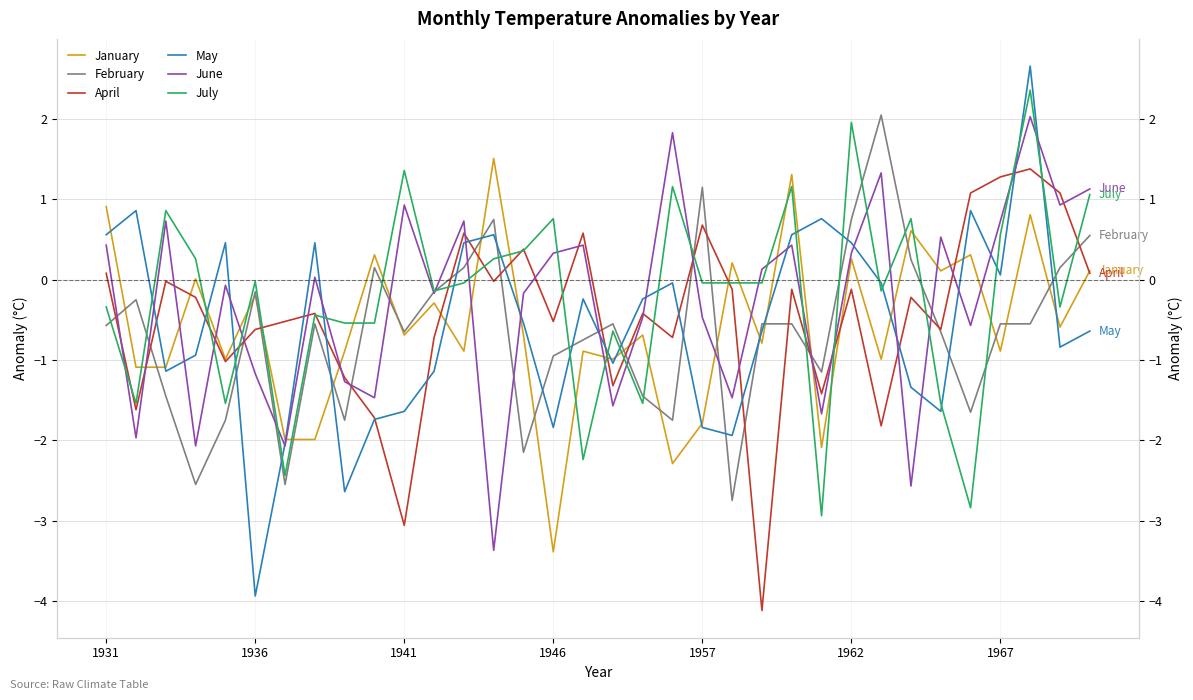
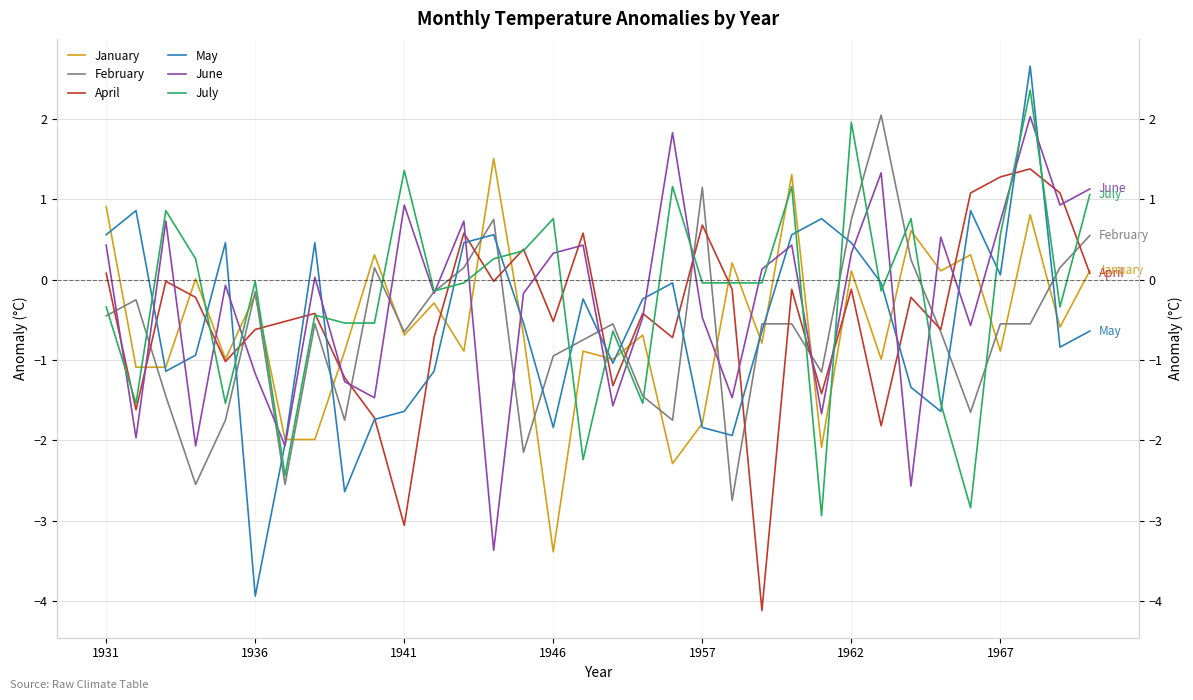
  {
    "January": {
      "1931": 0.9,
      "1936": -0.2,
      "1941": -0.7,
      "1946": -3.4,
      "1957": -1.8,
-     "1962": 0.3,
+     "1962": 0.1,
      "1967": -0.9
    },
    "February": {
-     "1931": -0.6,
+     "1931": -0.5,
      "1936": -0.2,
      "1941": -0.7,
      "1946": -1.0,
      "1957": 1.2,
      "1962": 0.8,
      "1967": -0.6
    },
    "April": {
      "1931": 0.1,
      "1936": -0.6,
      "1941": -3.1,
      "1946": -0.5,
      "1957": 0.7,
      "1962": -0.1,
      "1967": 1.3
    },
    "May": {
      "1931": 0.6,
      "1936": -3.9,
      "1941": -1.6,
      "1946": -1.8,
      "1957": -1.8,
      "1962": 0.5,
      "1967": 0.1
    },
    "June": {
      "1931": 0.4,
      "1936": -1.2,
      "1941": 0.9,
      "1946": 0.3,
      "1957": -0.5,
      "1962": 0.3,
      "1967": 0.7
    },
    "July": {
      "1931": -0.3,
      "1936": 0.0,
      "1941": 1.4,
      "1946": 0.8,
      "1957": 0.0,
      "1962": 2.0,
      "1967": 0.6
    }
  }
